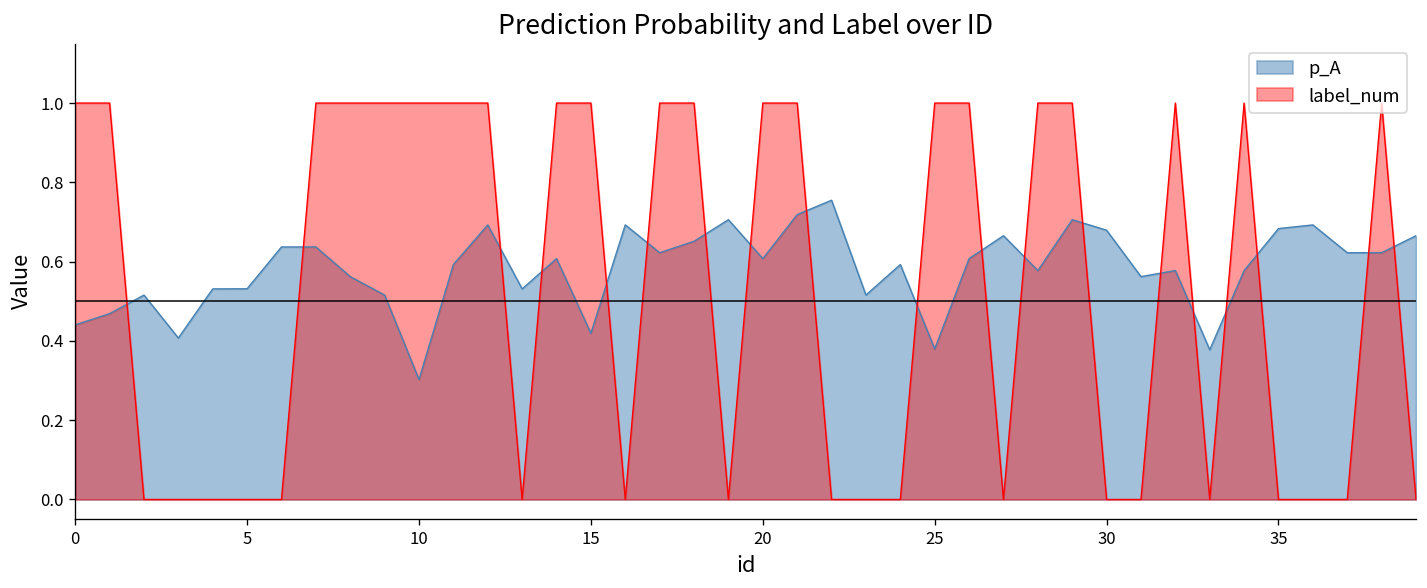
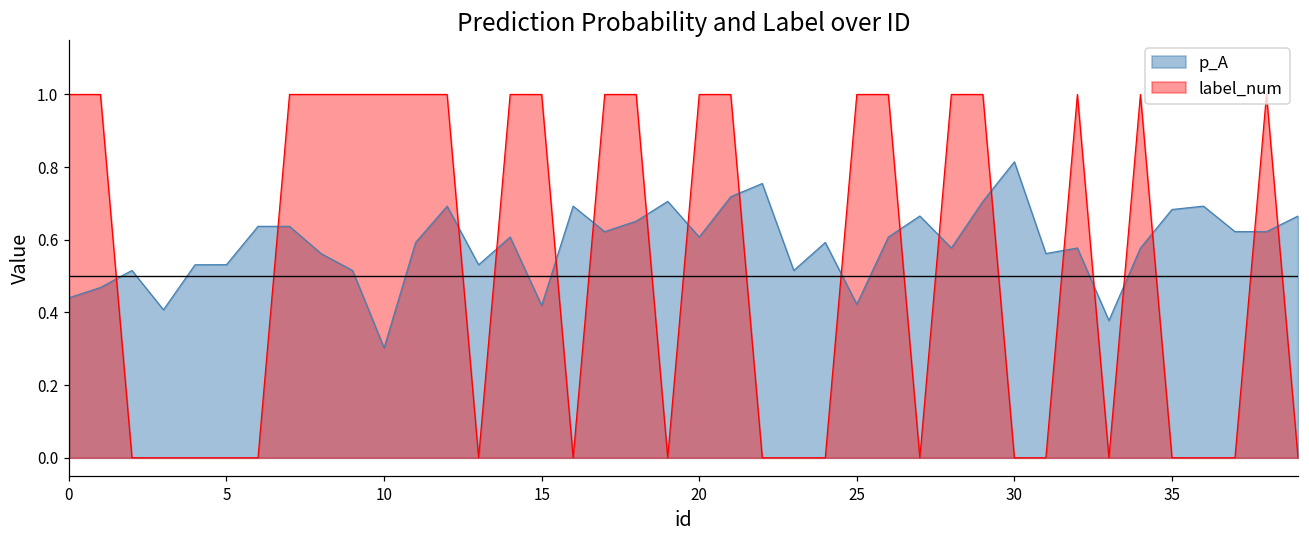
  {
    "p_A": {
      "0": 0.44,
      "5": 0.53,
      "10": 0.30,
      "15": 0.42,
      "20": 0.61,
-     "25": 0.38,
-     "30": 0.68,
+     "25": 0.42,
+     "30": 0.81,
      "35": 0.68
    },
    "label_num": {
      "0": 1.00,
      "5": 0.00,
      "10": 1.00,
      "15": 1.00,
      "20": 1.00,
      "25": 1.00,
      "30": 0.00,
      "35": 0.00
    }
  }
